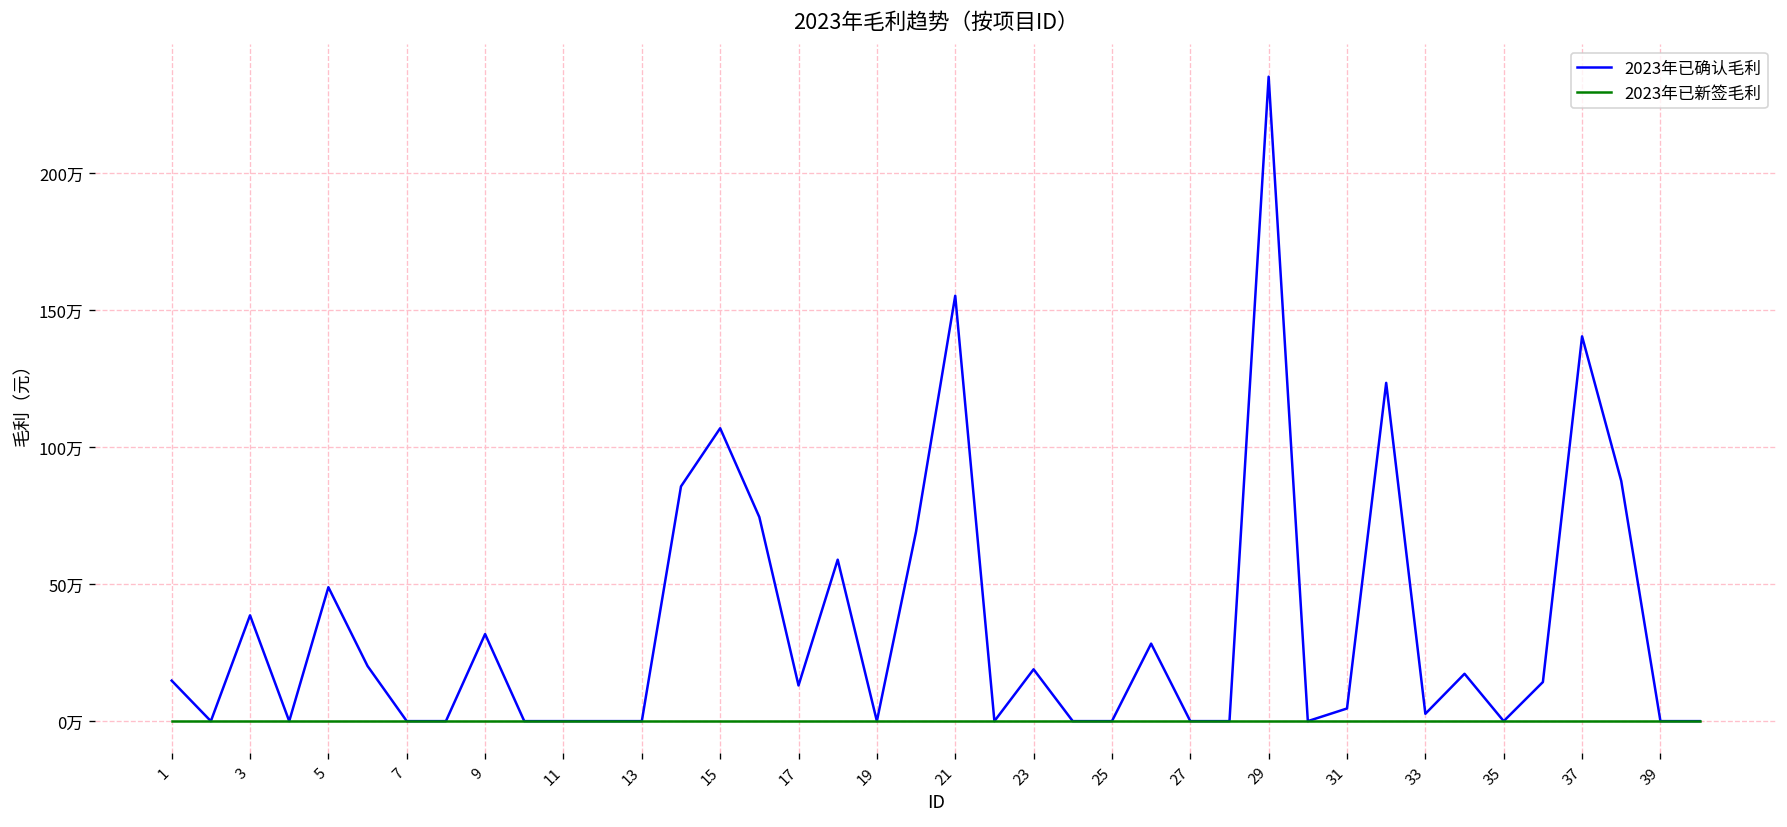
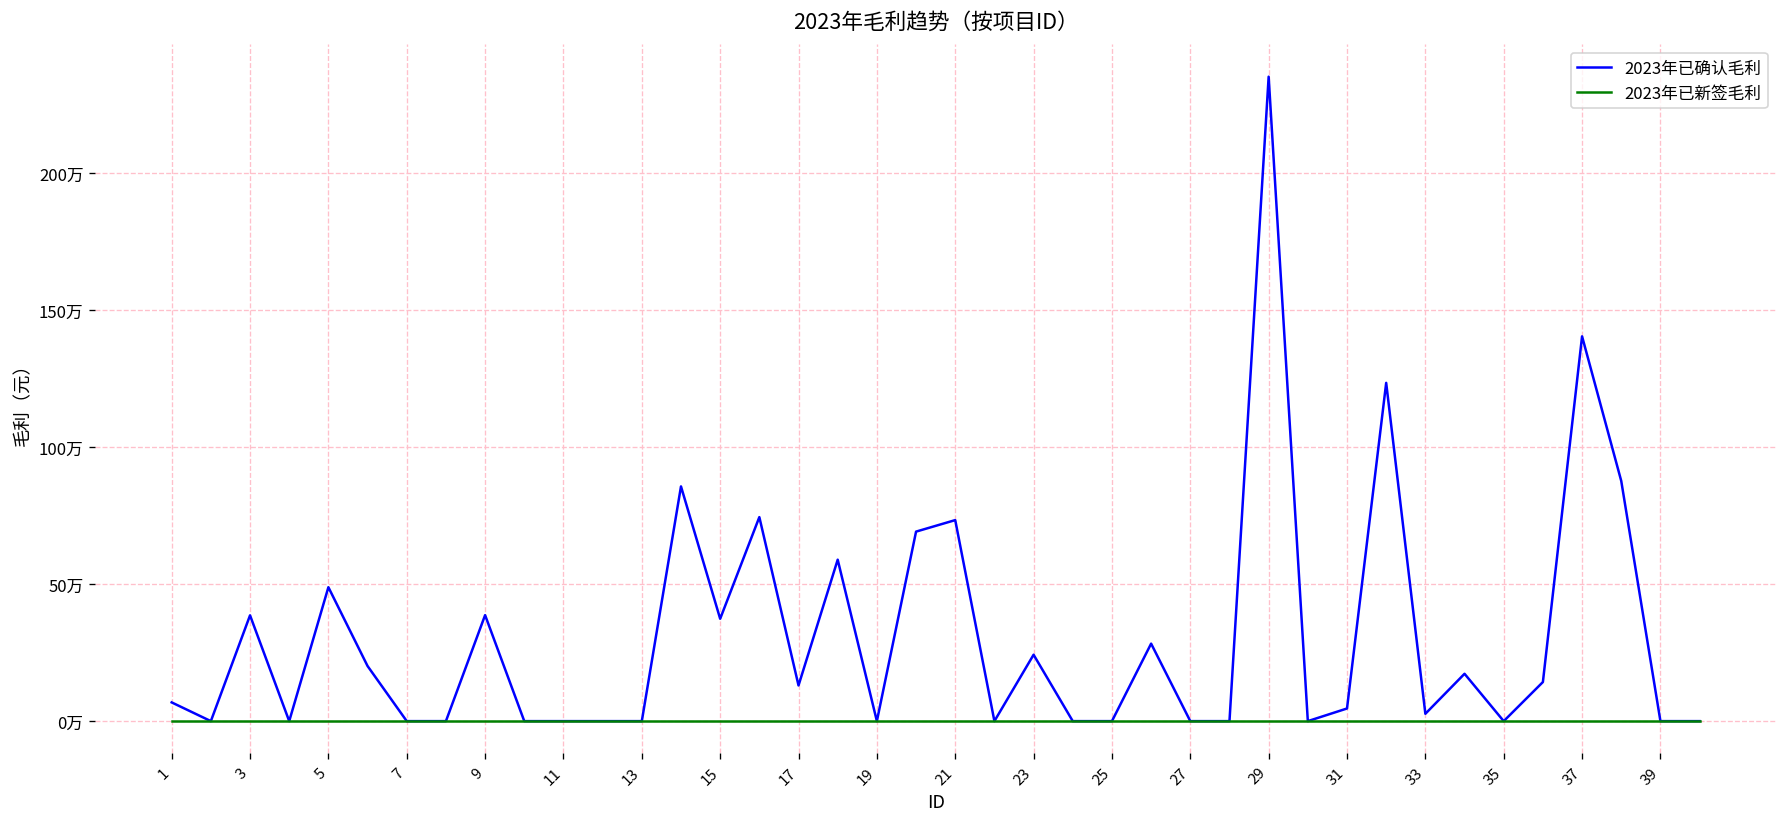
  {
    "2023年已确认毛利": {
-     "1": "15万",
+     "1": "7万",
      "3": "39万",
      "5": "49万",
-     "9": "32万",
-     "15": "107万",
+     "9": "39万",
+     "15": "37万",
      "17": "13万",
-     "21": "155万",
-     "23": "19万",
+     "21": "73万",
+     "23": "24万",
      "29": "235万",
      "31": "5万",
      "33": "3万",
      "37": "140万"
    },
    "2023年已新签毛利": {
      "1": "0万",
      "3": "0万",
      "5": "0万",
      "9": "0万",
      "15": "0万",
      "17": "0万",
      "21": "0万",
      "23": "0万",
      "29": "0万",
      "31": "0万",
      "33": "0万",
      "37": "0万"
    }
  }
